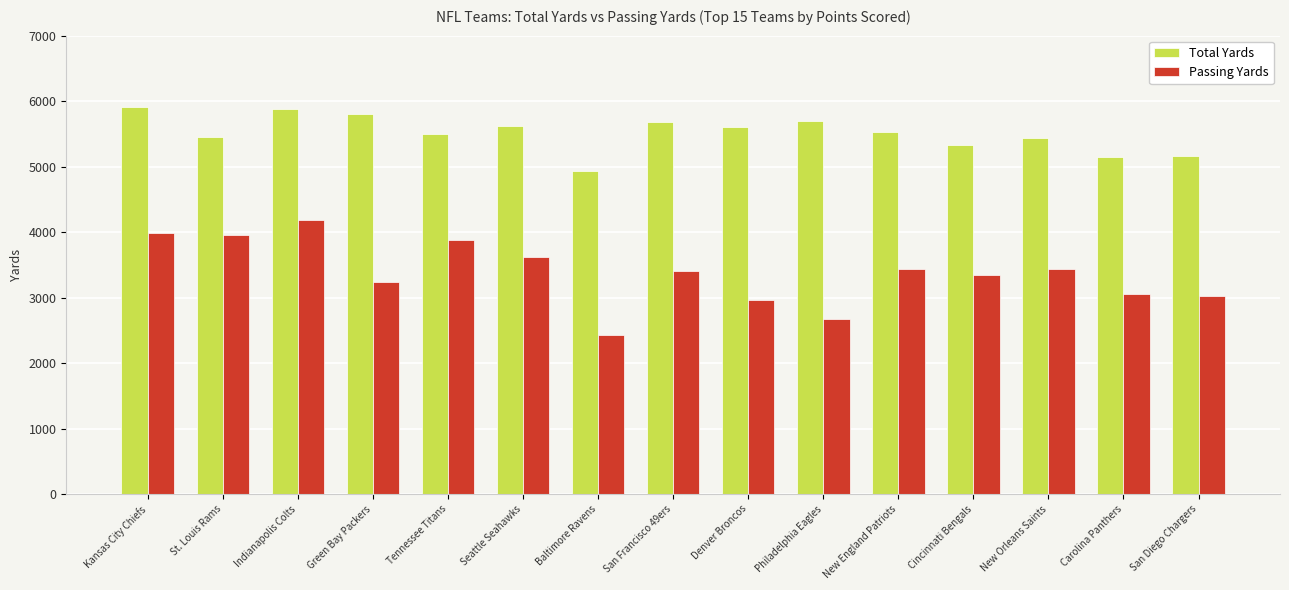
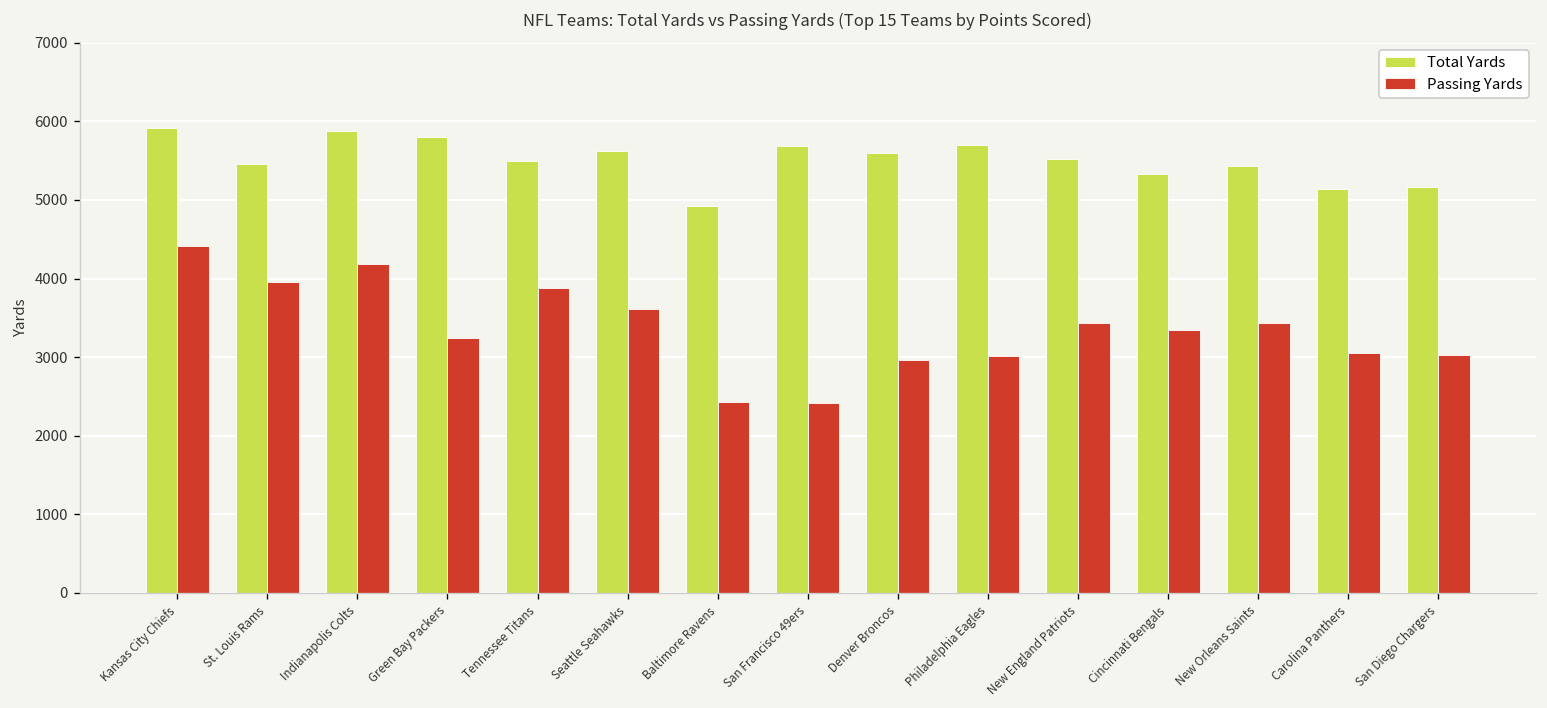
  {
    "Total Yards": {
      "Kansas City Chiefs": 5900,
      "St. Louis Rams": 5500,
      "Indianapolis Colts": 5900,
      "Green Bay Packers": 5800,
      "Tennessee Titans": 5500,
      "Seattle Seahawks": 5600,
      "Baltimore Ravens": 4900,
      "San Francisco 49ers": 5700,
      "Denver Broncos": 5600,
      "Philadelphia Eagles": 5700,
      "New England Patriots": 5500,
      "Cincinnati Bengals": 5300,
      "New Orleans Saints": 5400,
      "Carolina Panthers": 5100,
      "San Diego Chargers": 5200
    },
    "Passing Yards": {
-     "Kansas City Chiefs": 4000,
+     "Kansas City Chiefs": 4400,
      "St. Louis Rams": 4000,
      "Indianapolis Colts": 4200,
      "Green Bay Packers": 3200,
      "Tennessee Titans": 3900,
      "Seattle Seahawks": 3600,
      "Baltimore Ravens": 2400,
-     "San Francisco 49ers": 3400,
+     "San Francisco 49ers": 2400,
      "Denver Broncos": 3000,
-     "Philadelphia Eagles": 2700,
+     "Philadelphia Eagles": 3000,
      "New England Patriots": 3400,
      "Cincinnati Bengals": 3300,
      "New Orleans Saints": 3400,
      "Carolina Panthers": 3100,
      "San Diego Chargers": 3000
    }
  }
